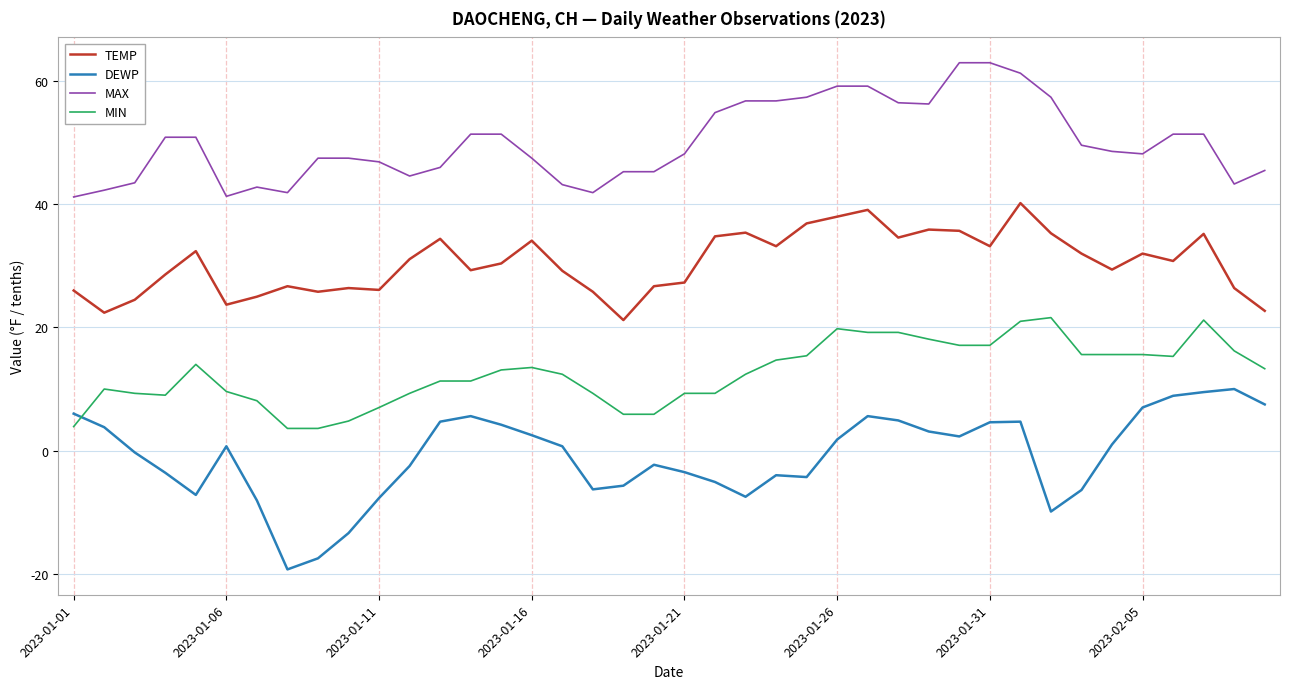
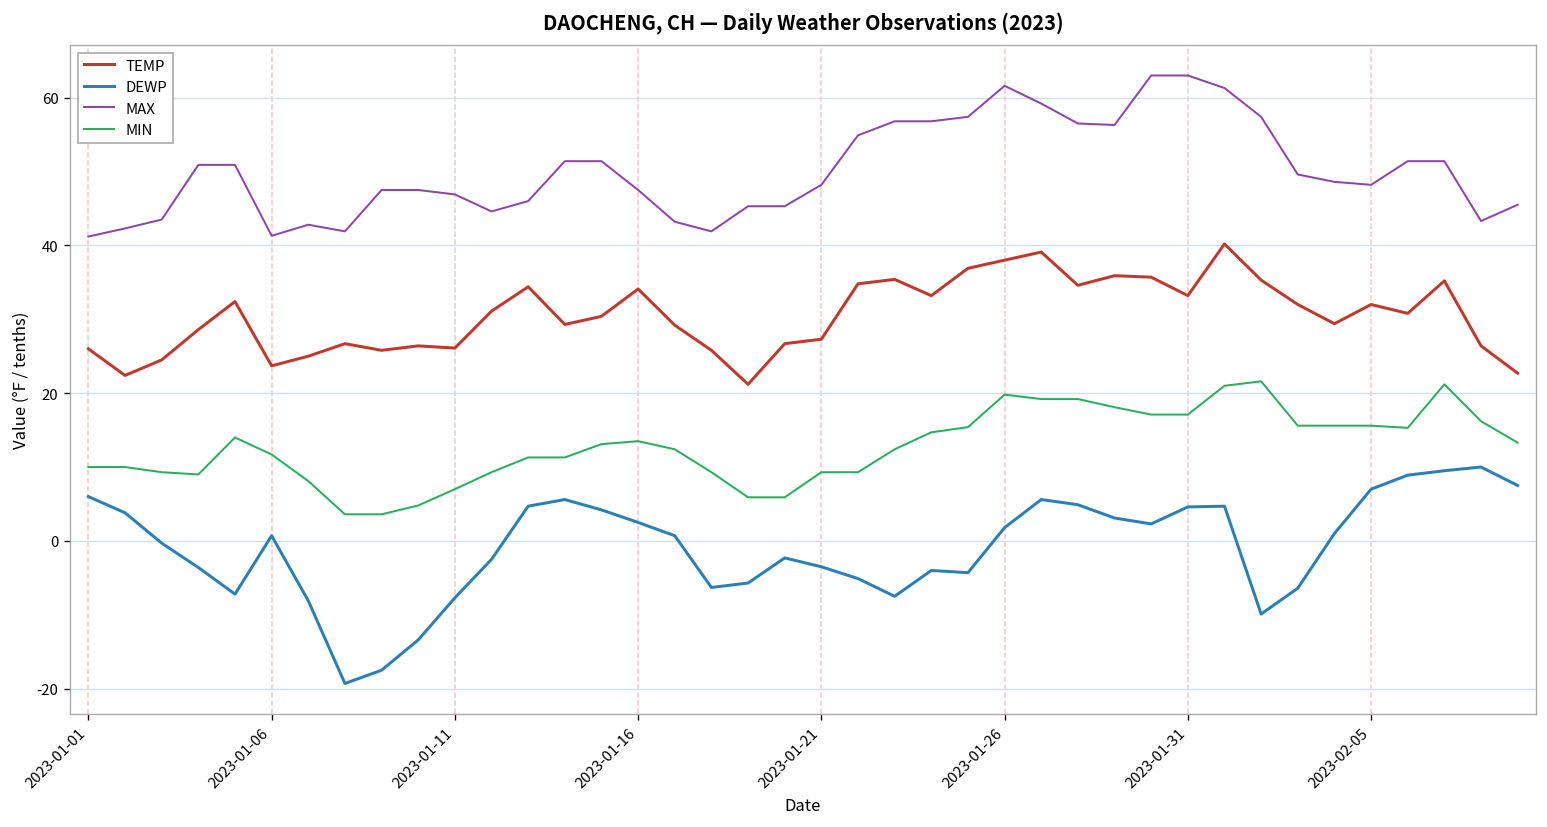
  {
    "TEMP": {
      "2023-01-01": 26,
      "2023-01-06": 24,
      "2023-01-11": 26,
      "2023-01-16": 34,
      "2023-01-21": 27,
      "2023-01-26": 38,
      "2023-01-31": 33,
      "2023-02-05": 32
    },
    "DEWP": {
      "2023-01-01": 6,
      "2023-01-06": 1,
      "2023-01-11": -8,
      "2023-01-16": 3,
      "2023-01-21": -4,
      "2023-01-26": 2,
      "2023-01-31": 5,
      "2023-02-05": 7
    },
    "MAX": {
      "2023-01-01": 41,
      "2023-01-06": 41,
      "2023-01-11": 47,
      "2023-01-16": 48,
      "2023-01-21": 48,
-     "2023-01-26": 59,
+     "2023-01-26": 62,
      "2023-01-31": 63,
      "2023-02-05": 48
    },
    "MIN": {
-     "2023-01-01": 4,
-     "2023-01-06": 10,
+     "2023-01-01": 10,
+     "2023-01-06": 12,
      "2023-01-11": 7,
      "2023-01-16": 14,
      "2023-01-21": 9,
      "2023-01-26": 20,
      "2023-01-31": 17,
      "2023-02-05": 16
    }
  }
